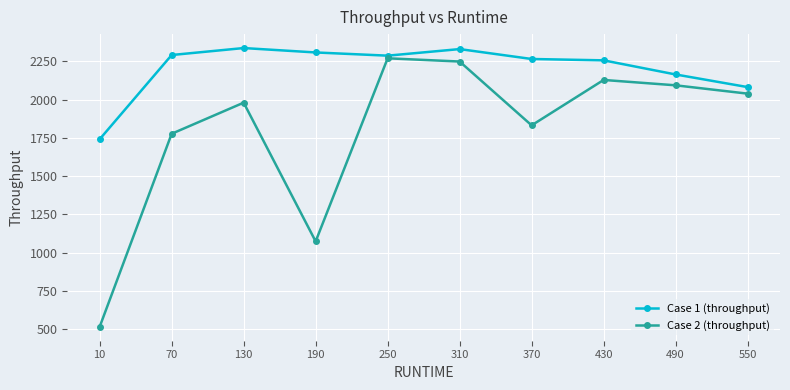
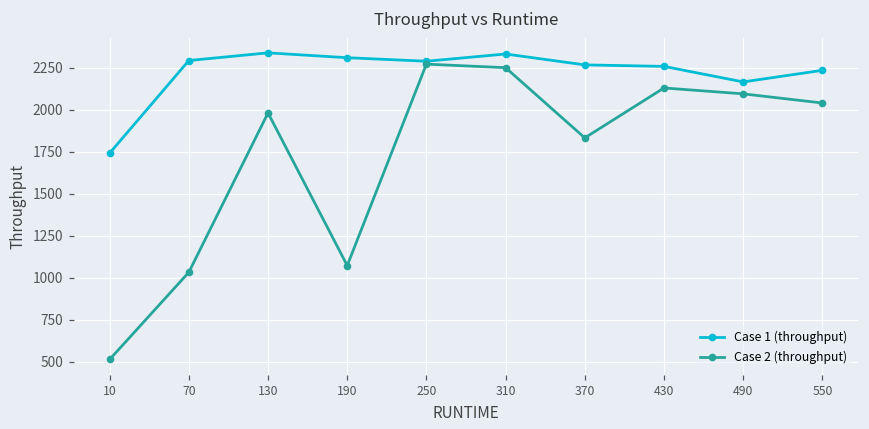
  {
    "Case 1 (throughput)": {
      "10": 1740,
      "70": 2290,
      "130": 2340,
      "190": 2310,
      "250": 2290,
      "310": 2330,
      "370": 2270,
      "430": 2260,
      "490": 2170,
-     "550": 2080
+     "550": 2230
    },
    "Case 2 (throughput)": {
      "10": 510,
-     "70": 1780,
+     "70": 1030,
      "130": 1980,
      "190": 1070,
      "250": 2270,
      "310": 2250,
      "370": 1830,
      "430": 2130,
      "490": 2090,
      "550": 2040
    }
  }
